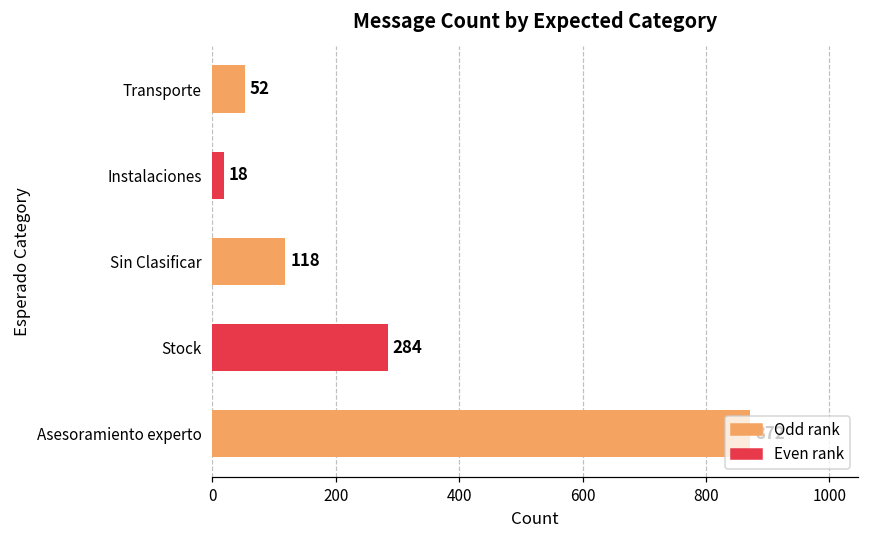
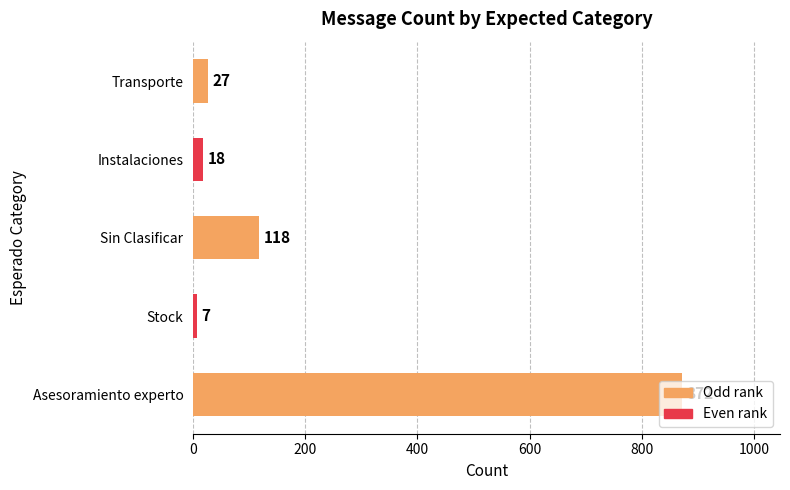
  {
-   "Transporte": 52,
+   "Transporte": 27,
    "Instalaciones": 18,
    "Sin Clasificar": 118,
-   "Stock": 284
+   "Stock": 7
  }
